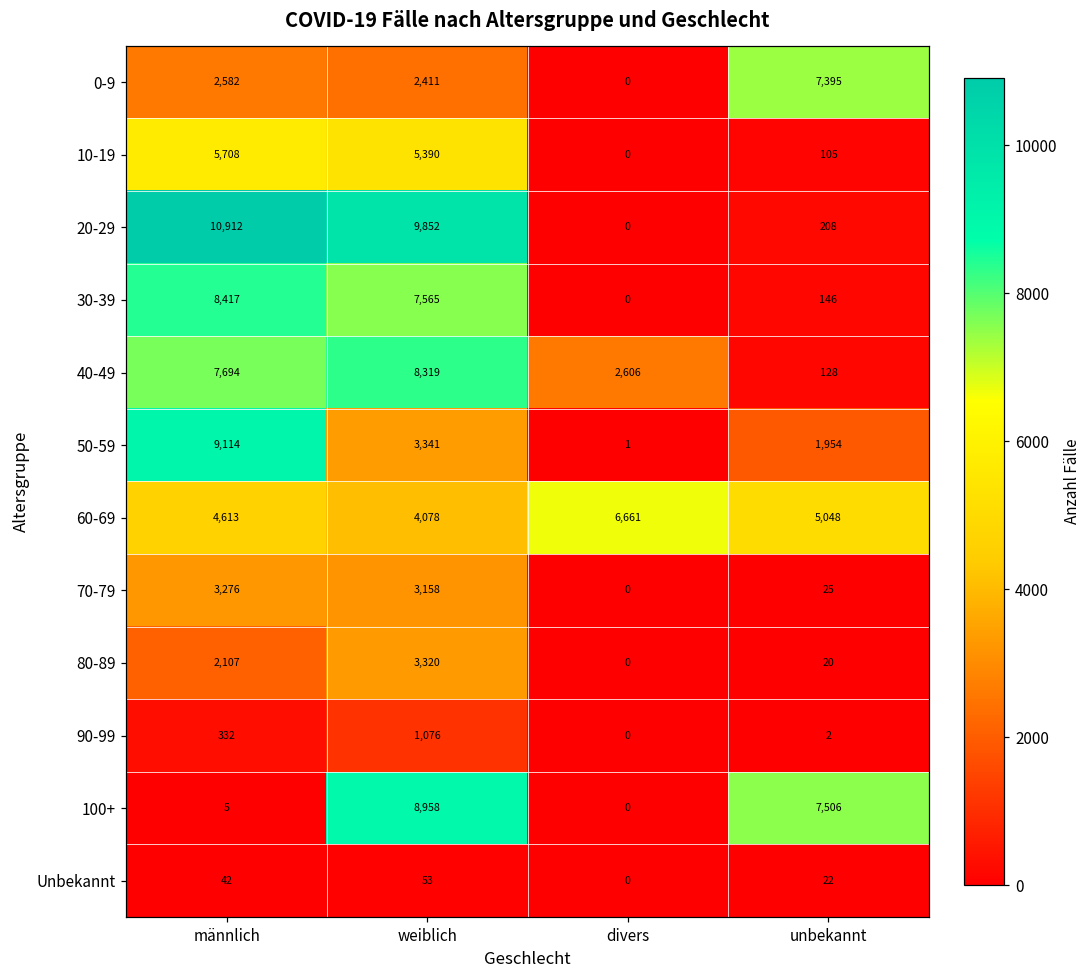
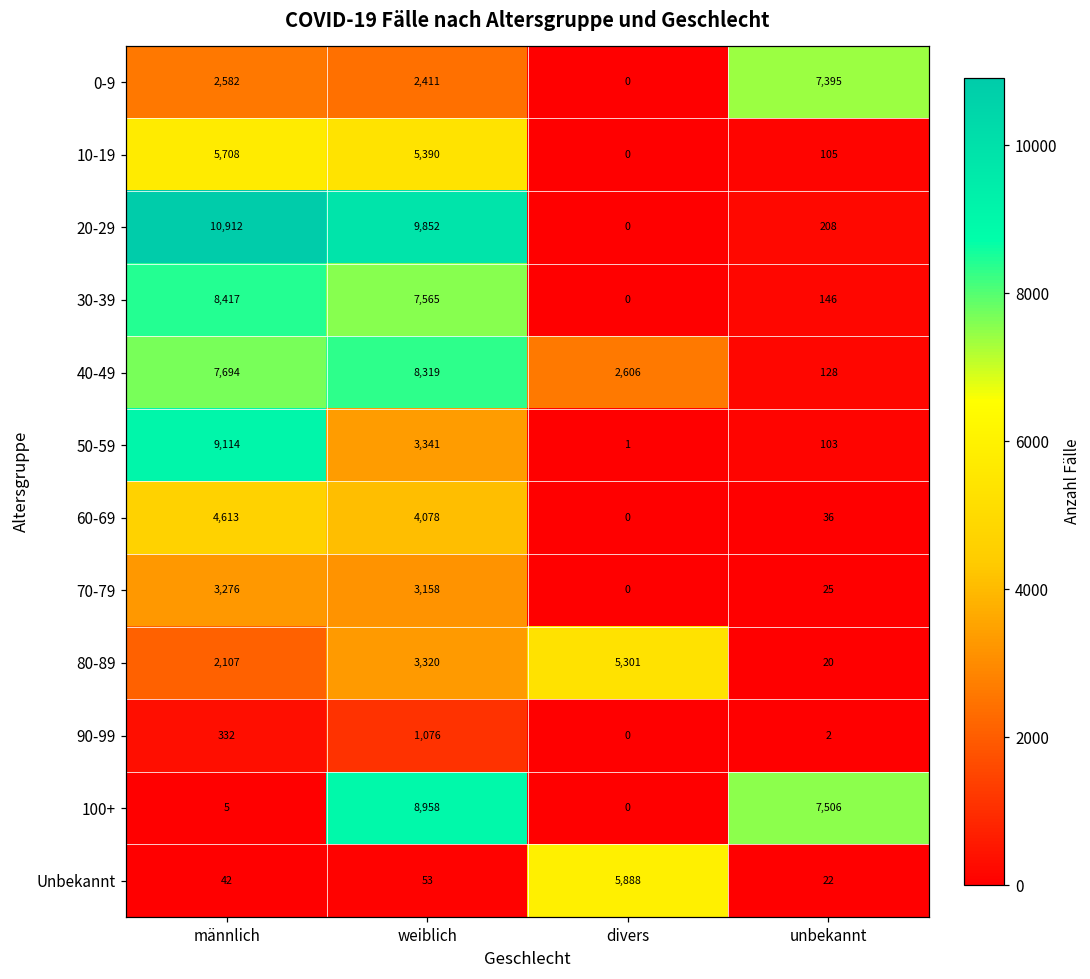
  {
    "0-9": {
      "männlich": "2,582",
      "weiblich": "2,411",
      "divers": "0",
      "unbekannt": "7,395"
    },
    "10-19": {
      "männlich": "5,708",
      "weiblich": "5,390",
      "divers": "0",
      "unbekannt": "105"
    },
    "20-29": {
      "männlich": "10,912",
      "weiblich": "9,852",
      "divers": "0",
      "unbekannt": "208"
    },
    "30-39": {
      "männlich": "8,417",
      "weiblich": "7,565",
      "divers": "0",
      "unbekannt": "146"
    },
    "40-49": {
      "männlich": "7,694",
      "weiblich": "8,319",
      "divers": "2,606",
      "unbekannt": "128"
    },
    "50-59": {
      "männlich": "9,114",
      "weiblich": "3,341",
      "divers": "1",
-     "unbekannt": "1,954"
+     "unbekannt": "103"
    },
    "60-69": {
      "männlich": "4,613",
      "weiblich": "4,078",
-     "divers": "6,661",
-     "unbekannt": "5,048"
+     "divers": "0",
+     "unbekannt": "36"
    },
    "70-79": {
      "männlich": "3,276",
      "weiblich": "3,158",
      "divers": "0",
      "unbekannt": "25"
    },
    "80-89": {
      "männlich": "2,107",
      "weiblich": "3,320",
-     "divers": "0",
+     "divers": "5,301",
      "unbekannt": "20"
    },
    "90-99": {
      "männlich": "332",
      "weiblich": "1,076",
      "divers": "0",
      "unbekannt": "2"
    },
    "100+": {
      "männlich": "5",
      "weiblich": "8,958",
      "divers": "0",
      "unbekannt": "7,506"
    },
    "Unbekannt": {
      "männlich": "42",
      "weiblich": "53",
-     "divers": "0",
+     "divers": "5,888",
      "unbekannt": "22"
    }
  }
